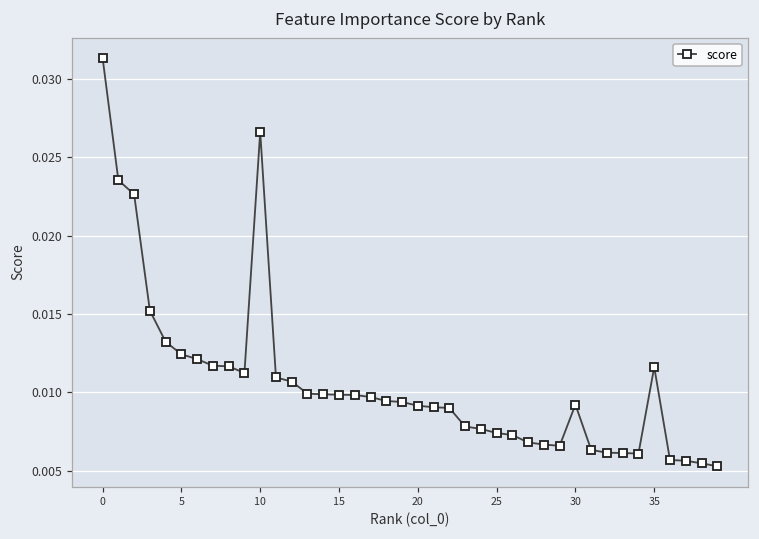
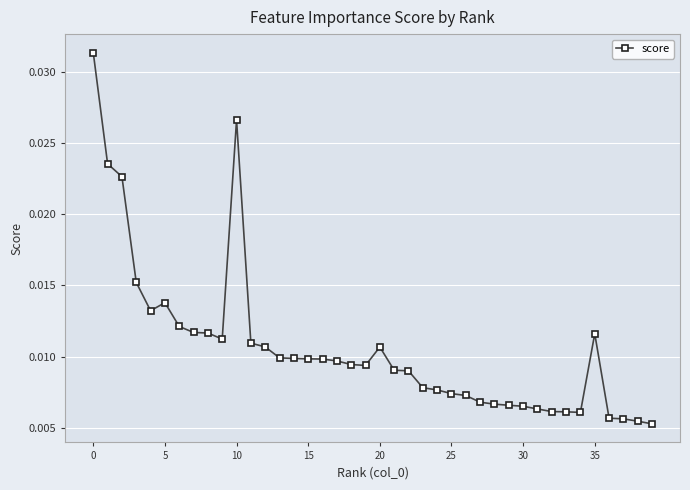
  {
    "0": 0.0314,
-   "5": 0.0124,
+   "5": 0.0138,
    "10": 0.0266,
    "15": 0.0098,
-   "20": 0.0091,
+   "20": 0.0107,
    "25": 0.0074,
-   "30": 0.0092,
+   "30": 0.0065,
    "35": 0.0116
  }
